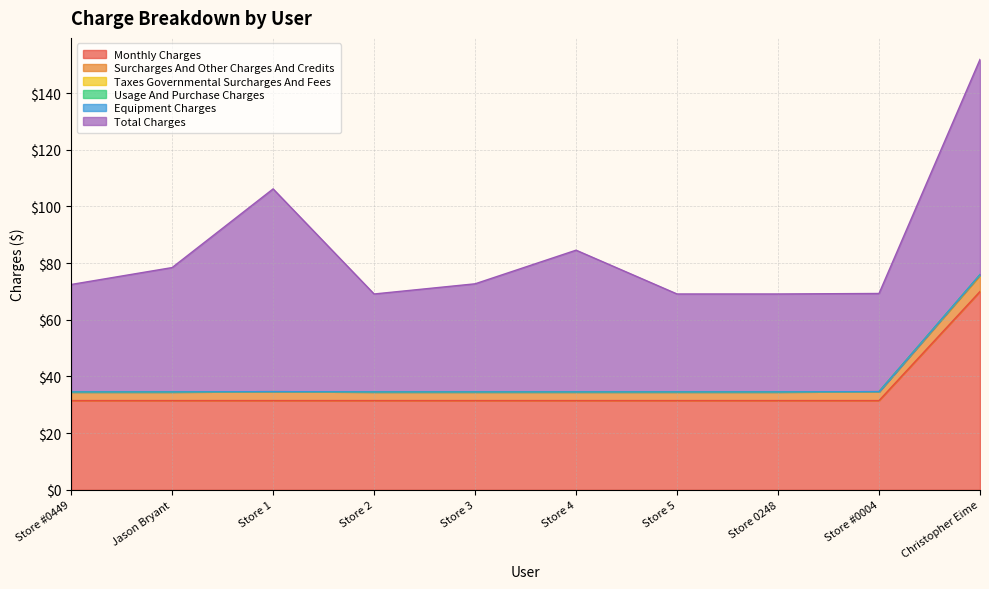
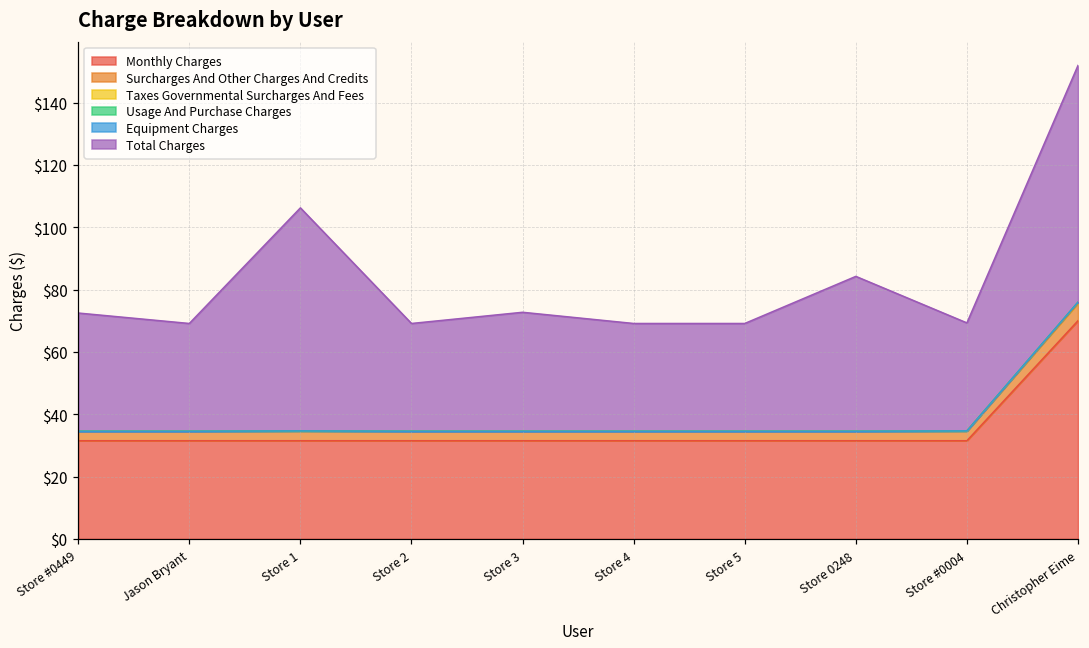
  {
    "Total Charges": {
      "Store #0449": "$38",
-     "Jason Bryant": "$44",
+     "Jason Bryant": "$35",
      "Store 1": "$72",
      "Store 2": "$35",
      "Store 3": "$38",
-     "Store 4": "$50",
+     "Store 4": "$35",
      "Store 5": "$35",
-     "Store 0248": "$35",
+     "Store 0248": "$50",
      "Store #0004": "$35",
      "Christopher Eime": "$76"
    }
  }
